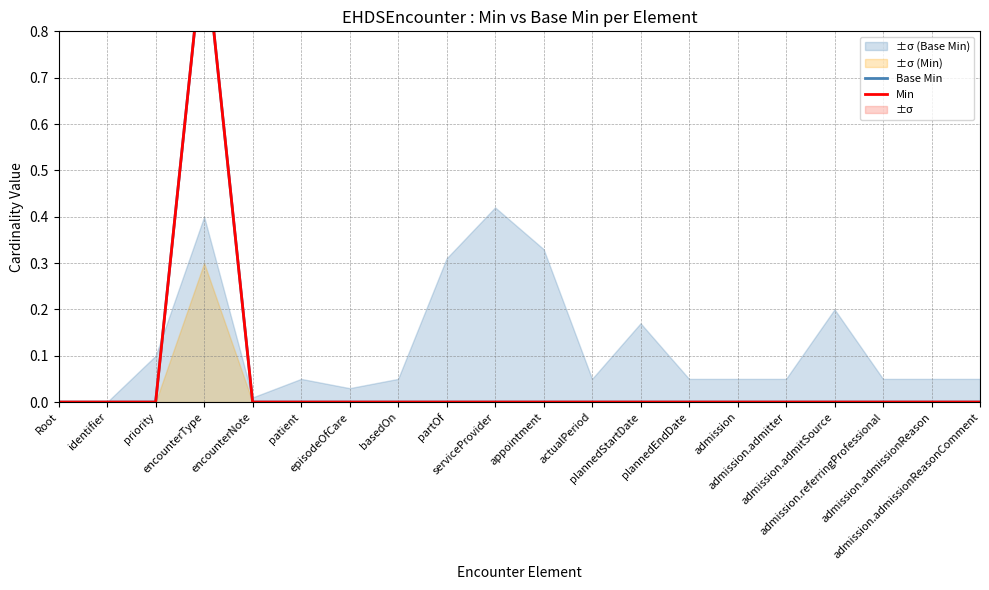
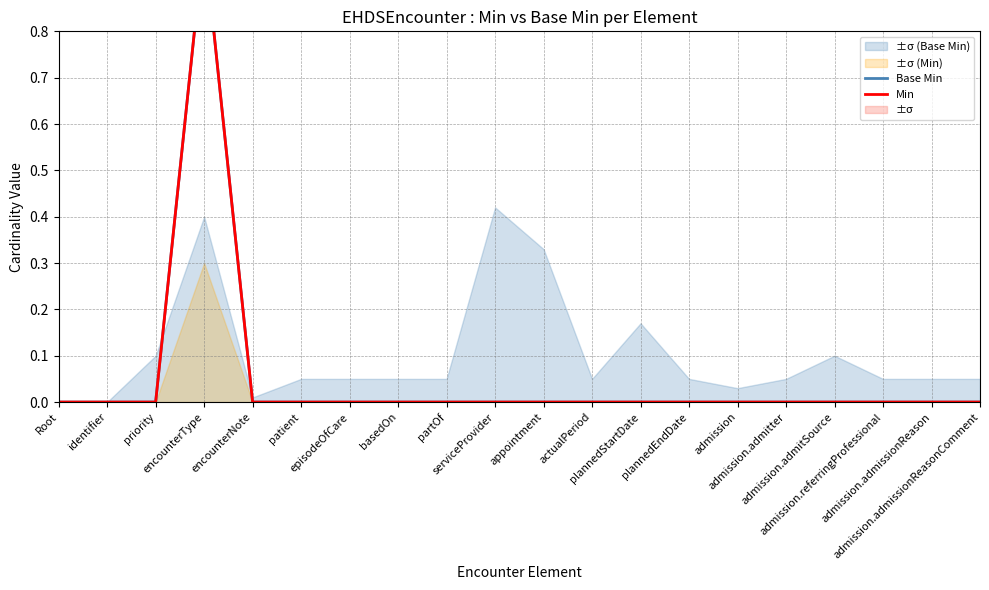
  {
    "±σ (Base Min)": {
      "priority": 0.10,
      "encounterType": 0.40,
      "encounterNote": 0.01,
      "patient": 0.05,
-     "episodeOfCare": 0.03,
+     "episodeOfCare": 0.05,
      "basedOn": 0.05,
-     "partOf": 0.31,
+     "partOf": 0.05,
      "serviceProvider": 0.42,
      "appointment": 0.33,
      "actualPeriod": 0.05,
      "plannedStartDate": 0.17,
      "plannedEndDate": 0.05,
-     "admission": 0.05,
+     "admission": 0.03,
      "admission.admitter": 0.05,
-     "admission.admitSource": 0.2,
+     "admission.admitSource": 0.1,
      "admission.referringProfessional": 0.05,
      "admission.admissionReason": 0.05,
      "admission.admissionReasonComment": 0.05
    }
  }
